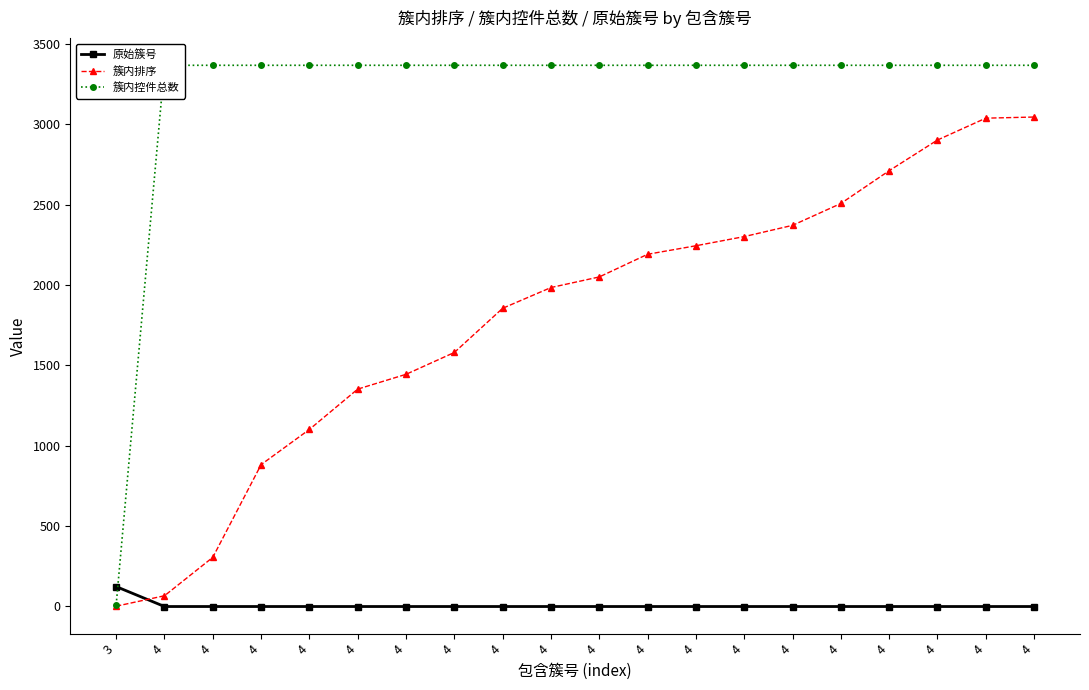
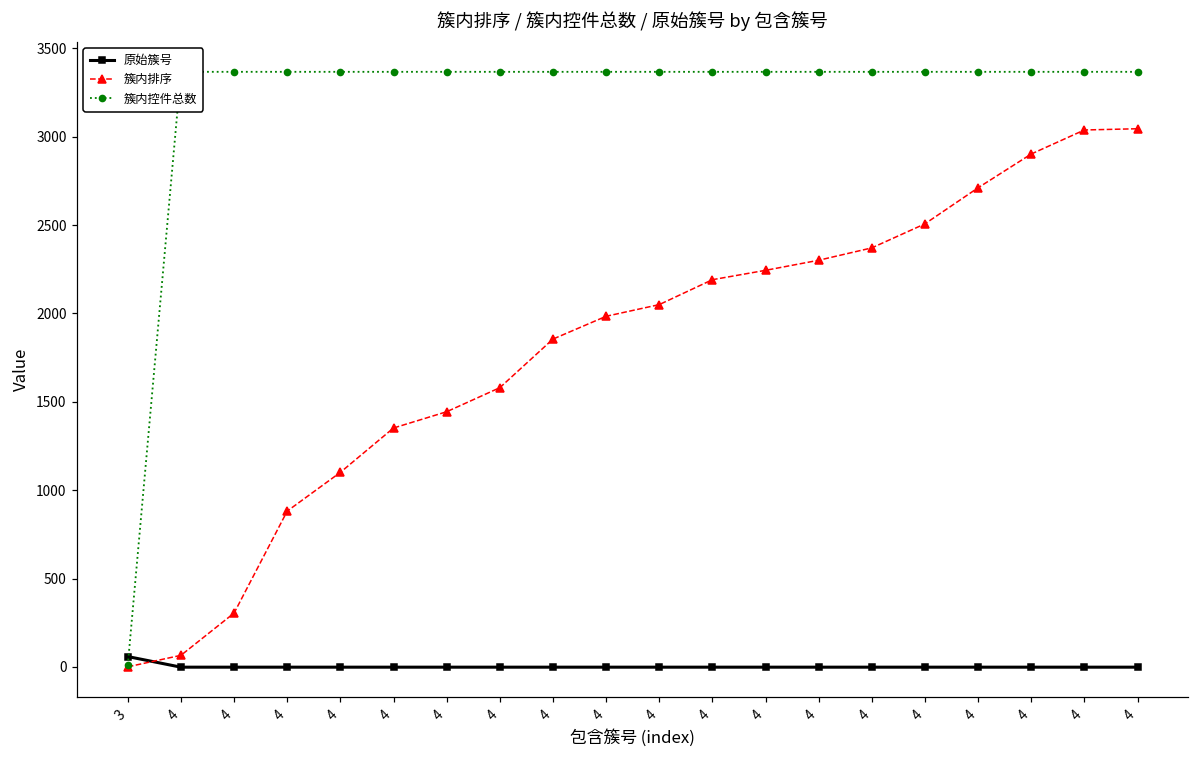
  {
    "原始簇号": {
-     "3": 120
+     "3": 60
    }
  }
